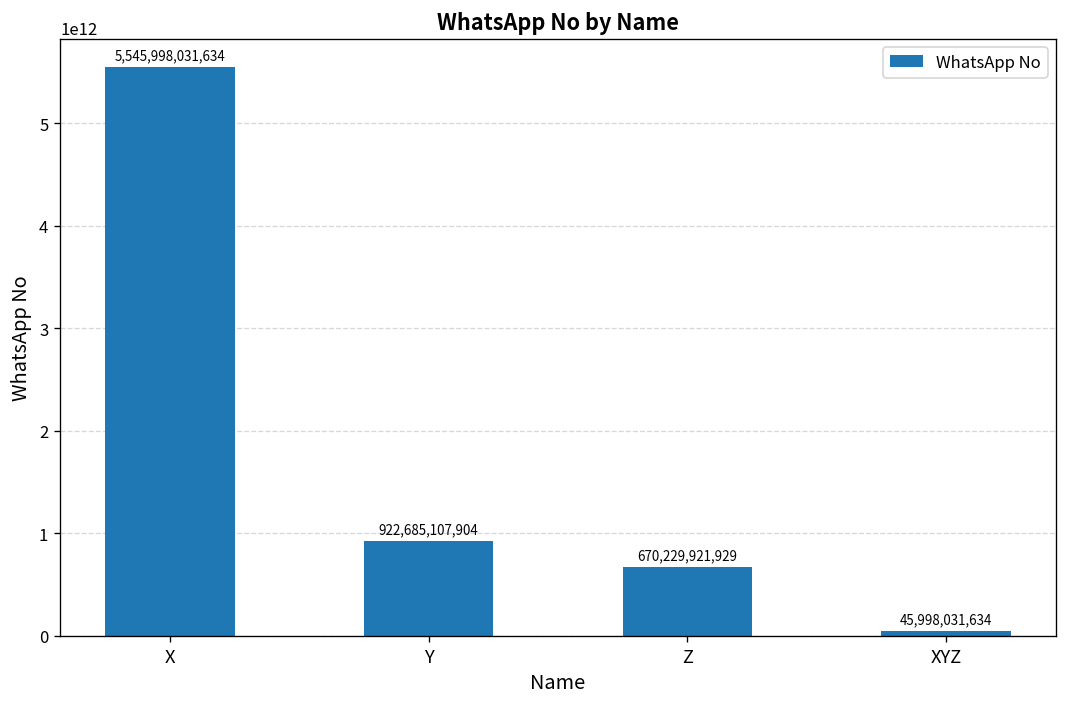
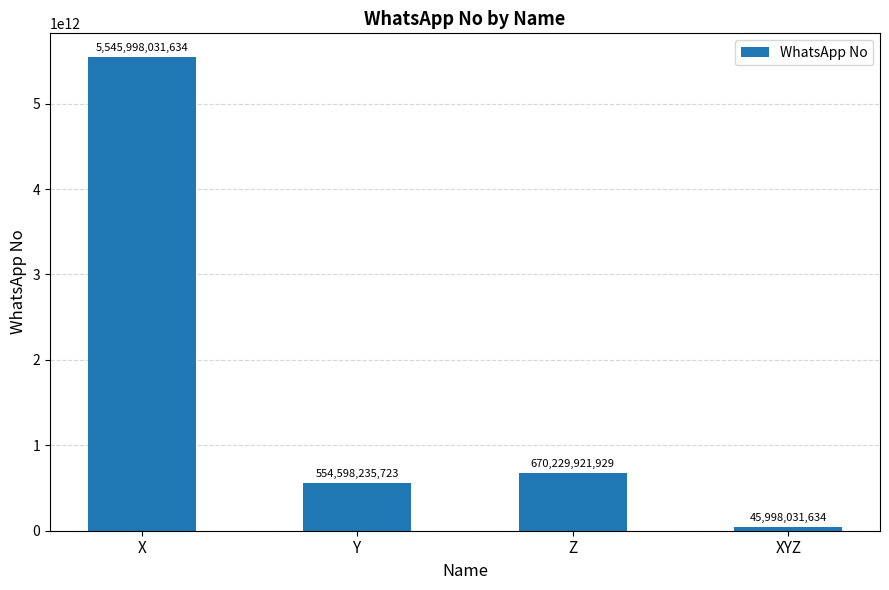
  {
    "X": "5,545,998,031,634",
-   "Y": "922,685,107,904",
+   "Y": "554,598,235,723",
    "Z": "670,229,921,929",
    "XYZ": "45,998,031,634"
  }
